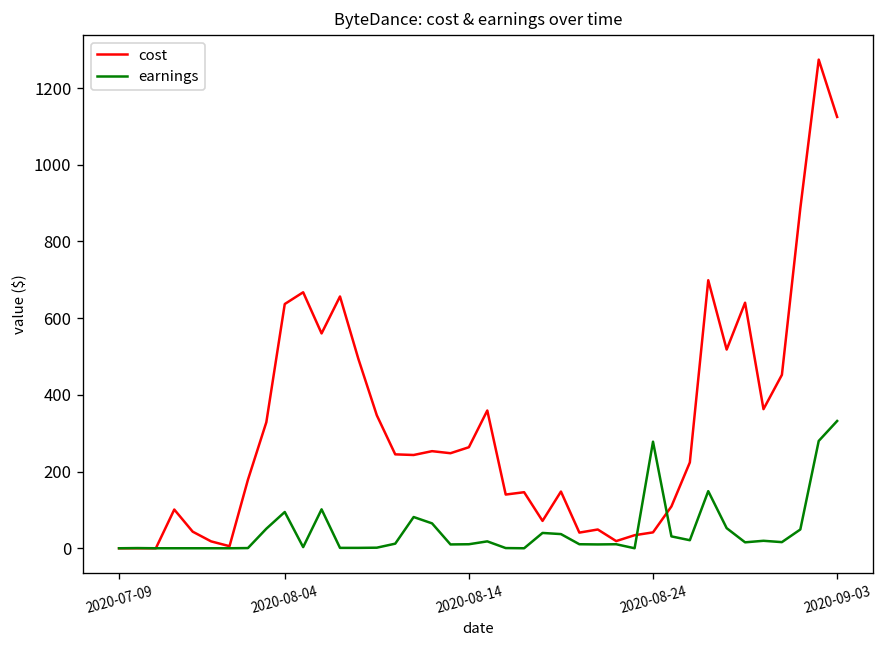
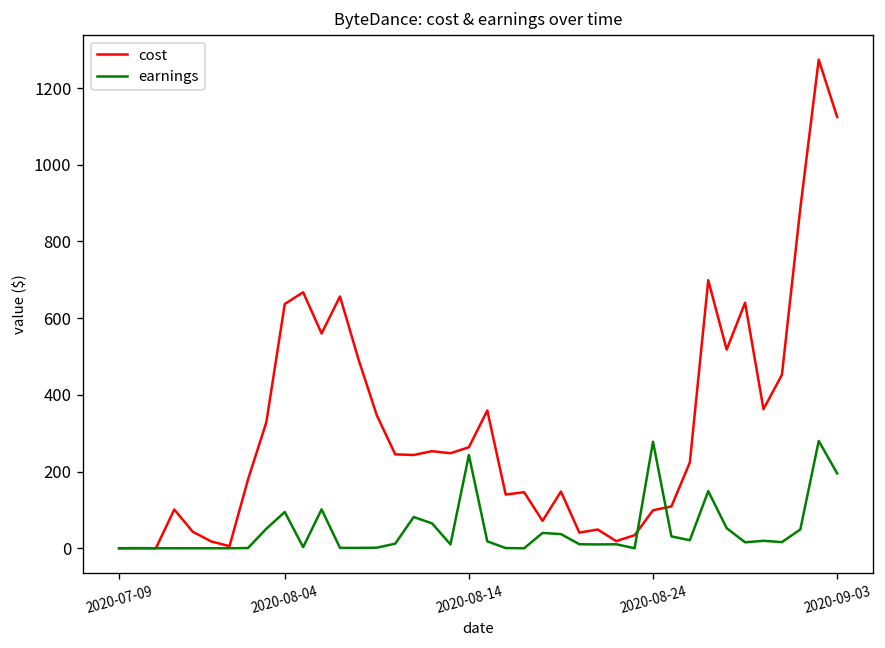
  {
    "cost": {
      "2020-08-04": 640,
      "2020-08-14": 260,
-     "2020-08-24": 40,
+     "2020-08-24": 100,
      "2020-09-03": 1120
    },
    "earnings": {
      "2020-08-04": 90,
-     "2020-08-14": 10,
+     "2020-08-14": 240,
      "2020-08-24": 280,
-     "2020-09-03": 330
+     "2020-09-03": 200
    }
  }
